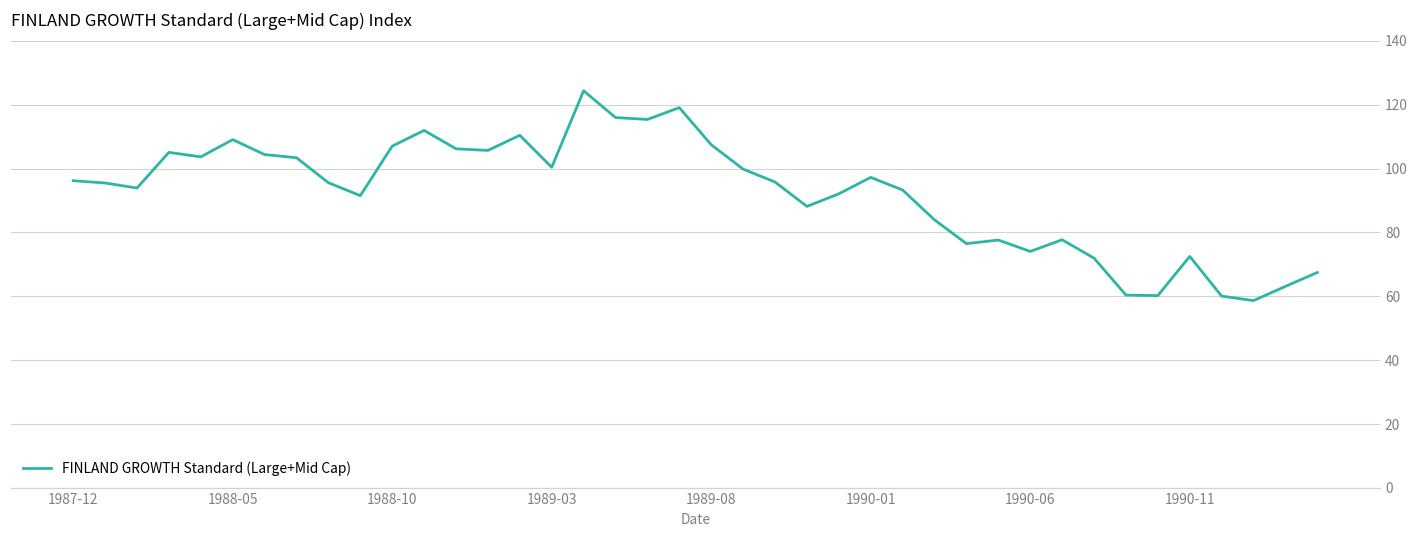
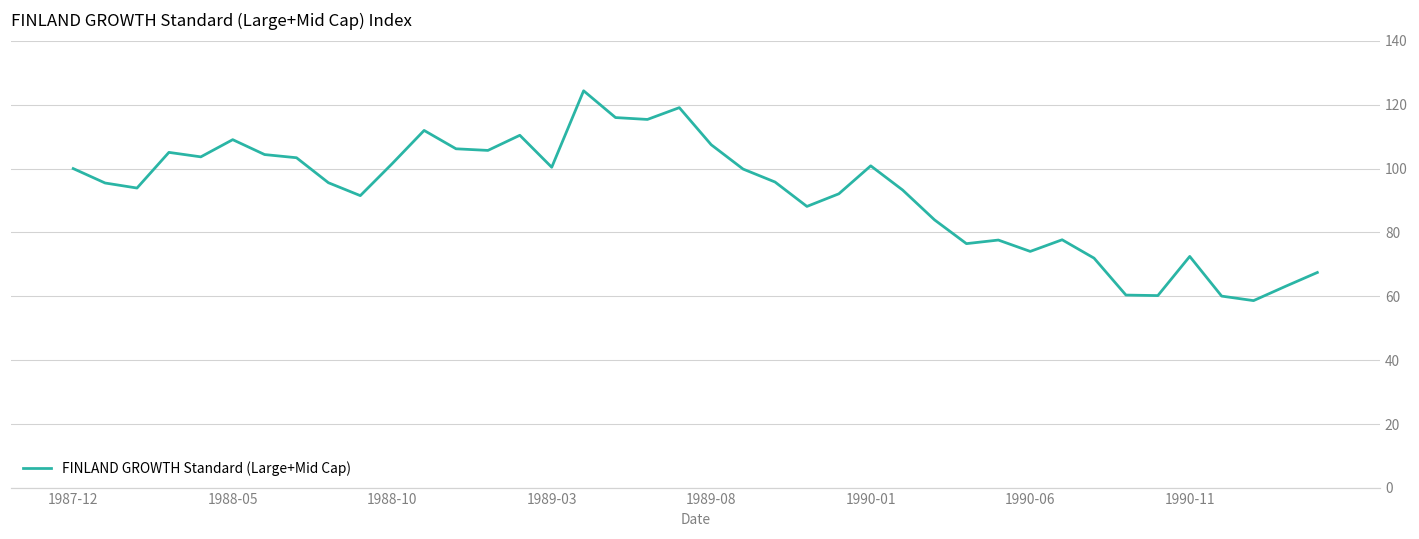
  {
-   "1987-12": 96,
+   "1987-12": 100,
    "1988-05": 109,
-   "1988-10": 107,
+   "1988-10": 102,
    "1989-03": 100,
    "1989-08": 107,
-   "1990-01": 97,
+   "1990-01": 101,
    "1990-06": 74,
    "1990-11": 72
  }
